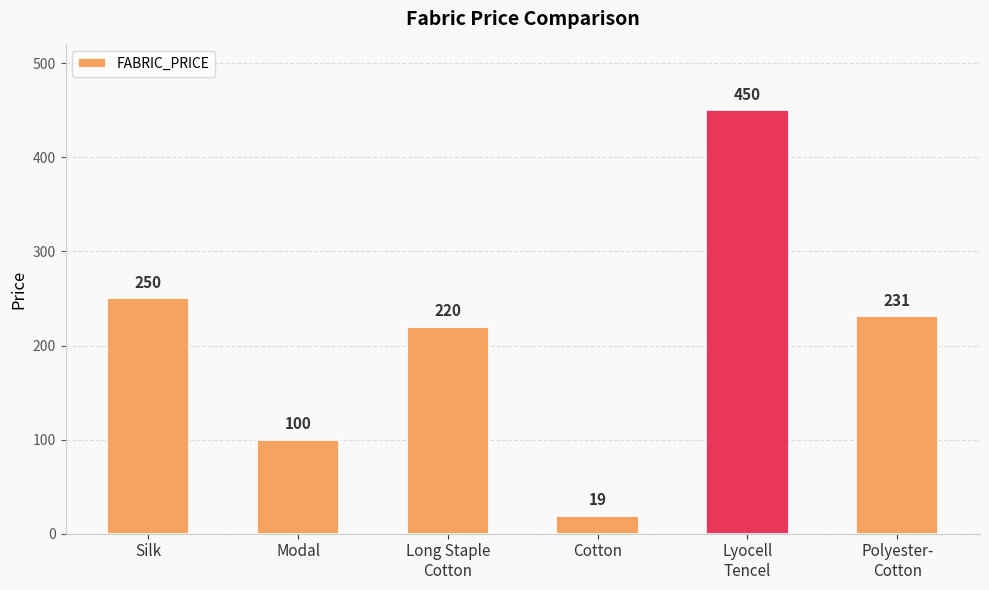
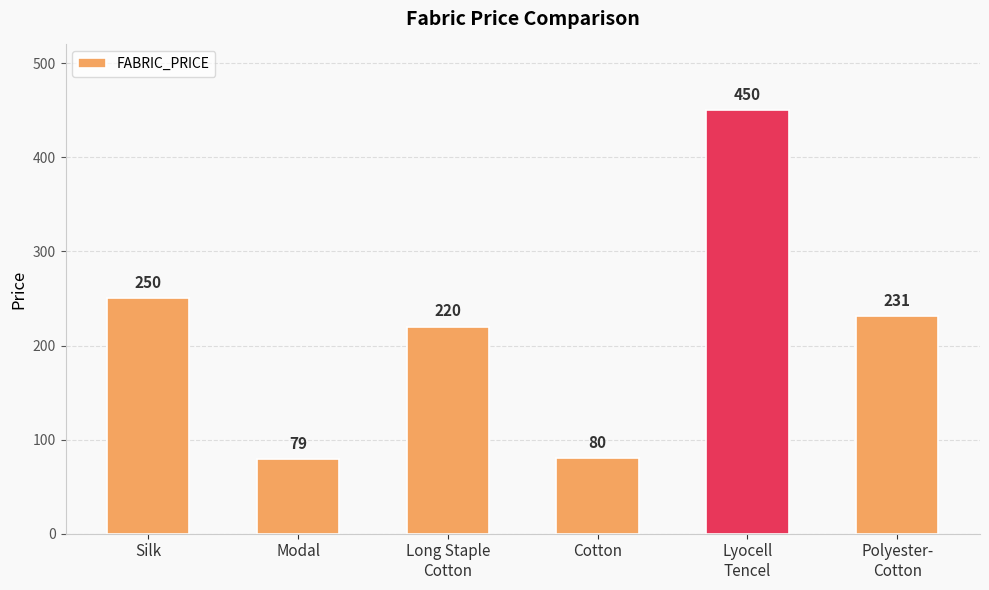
  {
    "Silk": 250,
-   "Modal": 100,
+   "Modal": 79,
    "Long Staple Cotton": 220,
-   "Cotton": 19,
+   "Cotton": 80,
    "Lyocell Tencel": 450,
    "Polyester- Cotton": 231
  }
